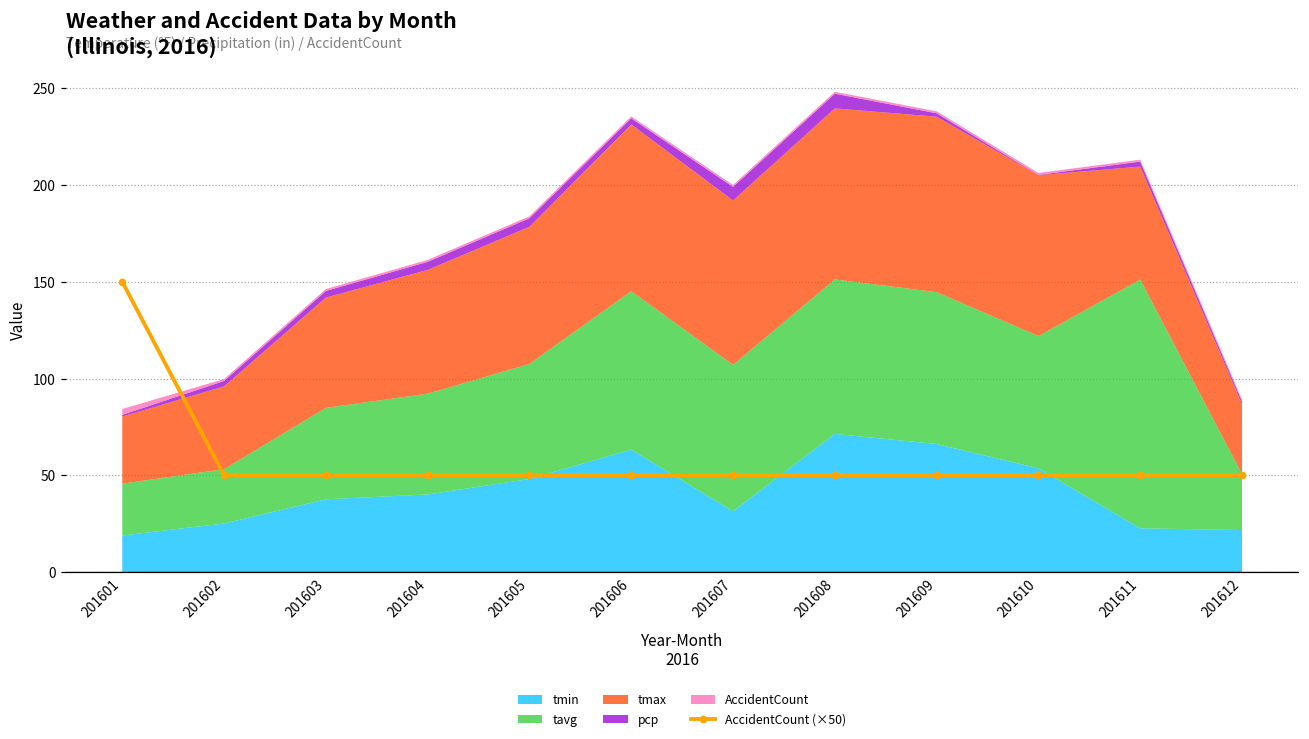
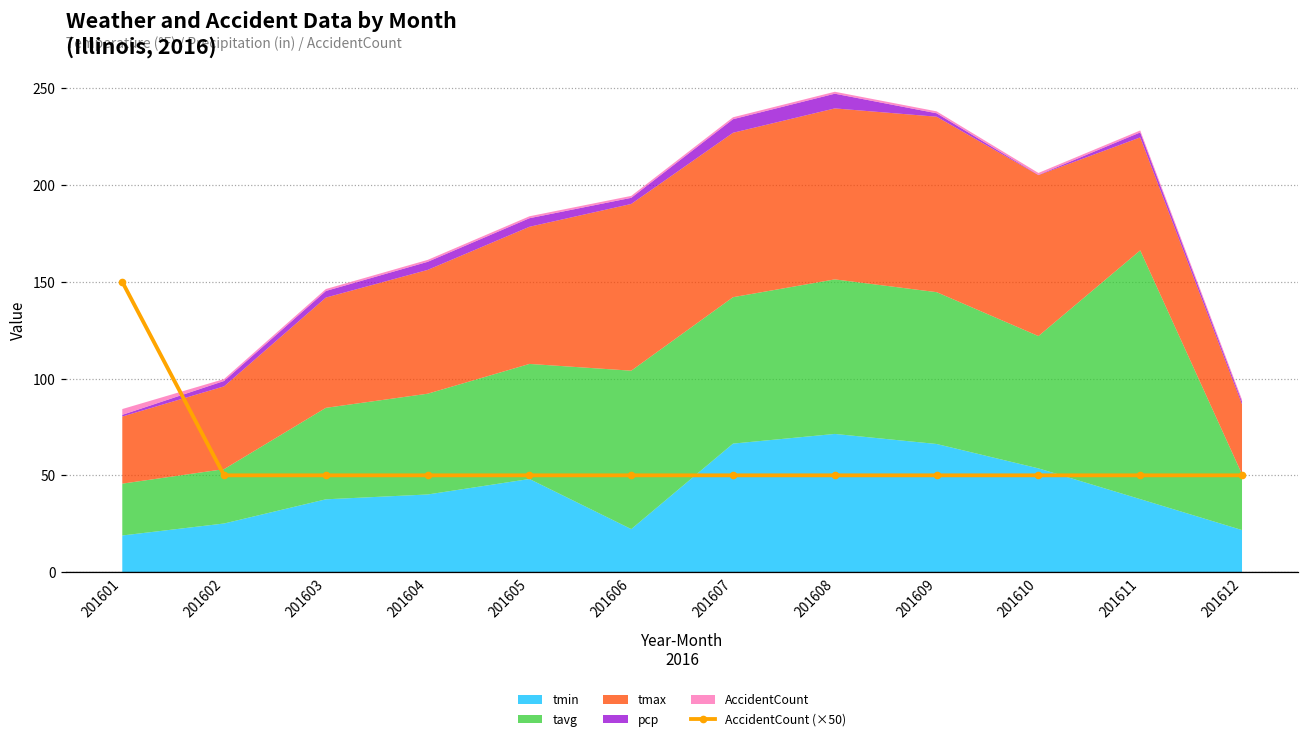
  {
    "AccidentCount (×50)": {
      "201601": 150,
      "201602": 50,
      "201603": 50,
      "201604": 50,
      "201605": 50,
      "201606": 50,
      "201607": 50,
      "201608": 50,
      "201609": 50,
      "201610": 50,
      "201611": 50
    },
    "tmin": {
      "201601": 19,
      "201602": 25,
      "201603": 38,
      "201604": 40,
      "201605": 48,
-     "201606": 63,
-     "201607": 31,
+     "201606": 22,
+     "201607": 66,
      "201608": 71,
      "201609": 66,
      "201610": 54,
-     "201611": 23,
+     "201611": 38,
      "201612": 22
    },
    "tavg": {
      "201601": 27,
      "201602": 28,
      "201603": 47,
      "201604": 52,
      "201605": 59,
      "201606": 82,
      "201607": 76,
      "201608": 80,
      "201609": 78,
      "201610": 68,
      "201611": 129
    },
    "tmax": {
      "201602": 43,
      "201603": 57,
      "201604": 64,
      "201605": 71,
      "201606": 86,
      "201607": 85,
      "201608": 88,
      "201609": 91,
      "201611": 58
    },
    "AccidentCount": {
      "201601": 3
    }
  }
